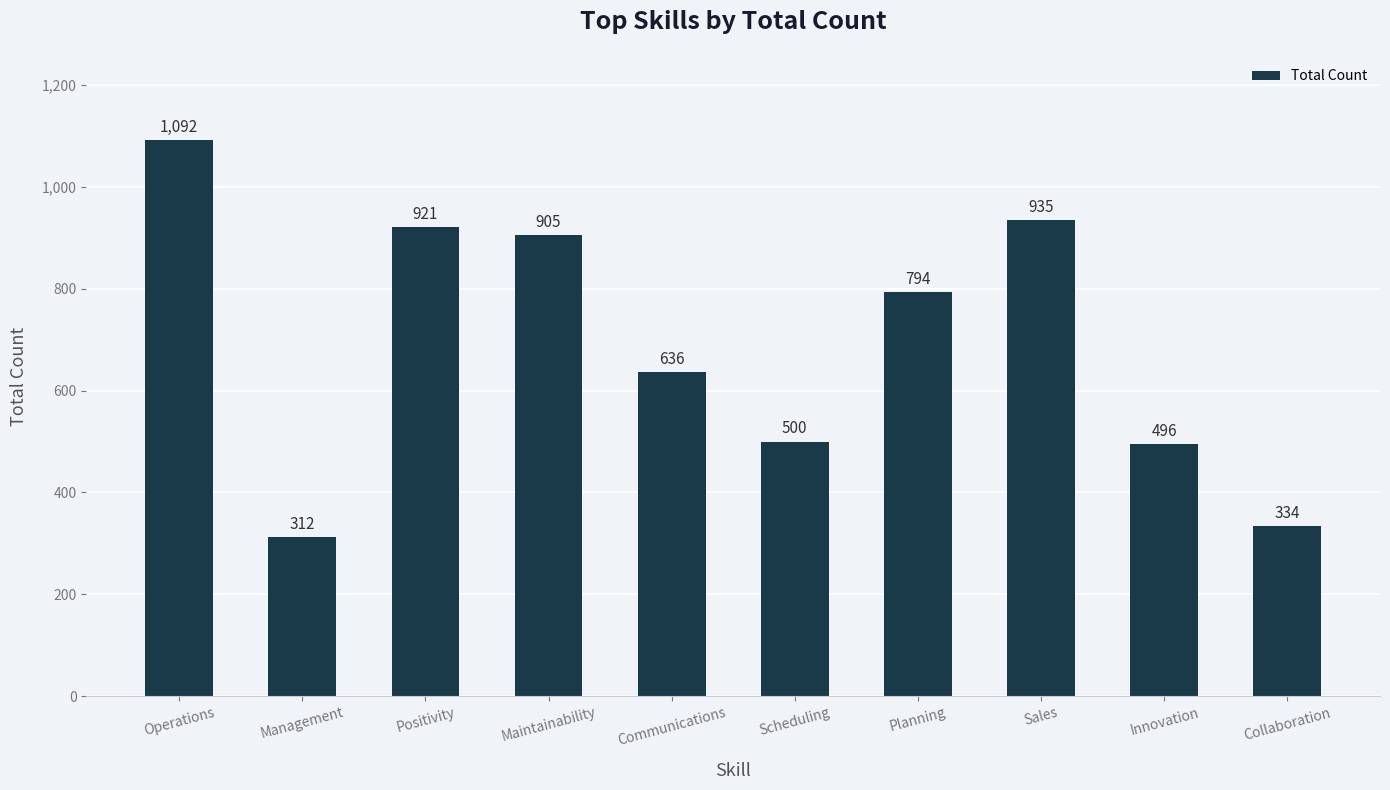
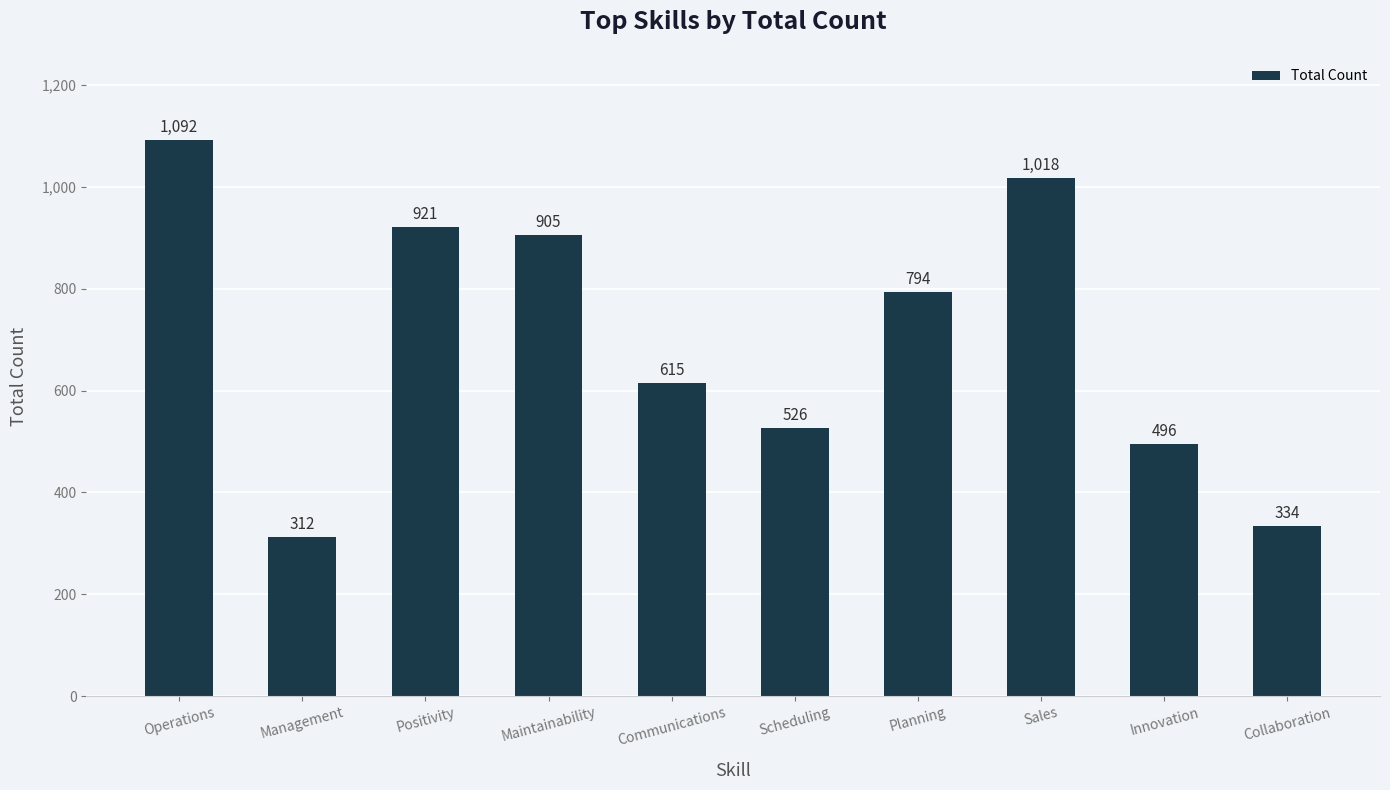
  {
    "Operations": "1,092",
    "Management": "312",
    "Positivity": "921",
    "Maintainability": "905",
-   "Communications": "636",
-   "Scheduling": "500",
+   "Communications": "615",
+   "Scheduling": "526",
    "Planning": "794",
-   "Sales": "935",
+   "Sales": "1,018",
    "Innovation": "496",
    "Collaboration": "334"
  }
